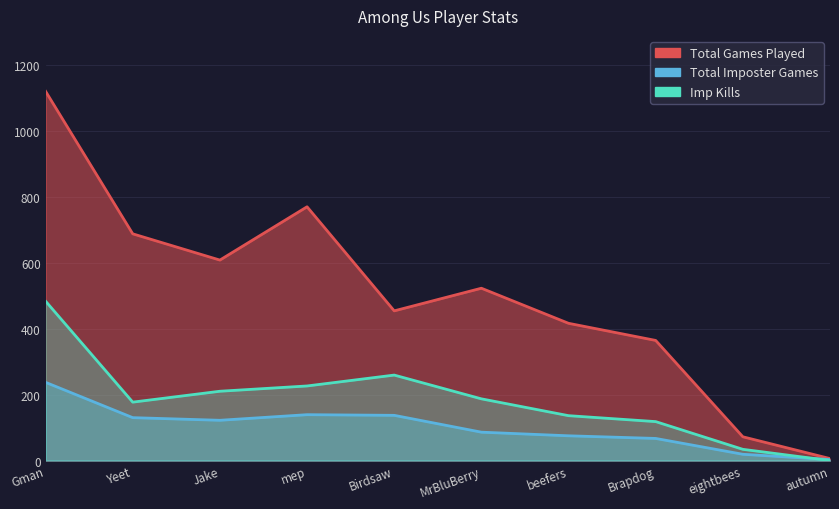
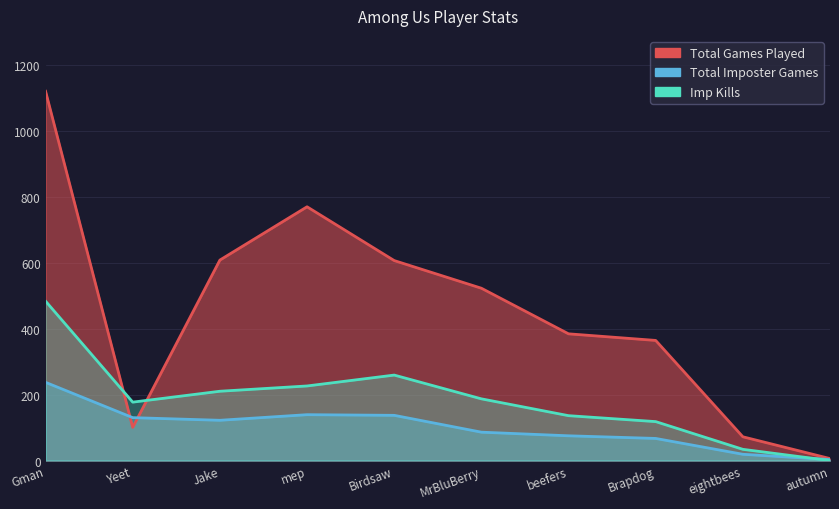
  {
    "Total Games Played": {
      "Gman": 1120,
-     "Yeet": 690,
+     "Yeet": 100,
      "Jake": 610,
      "mep": 770,
-     "Birdsaw": 450,
+     "Birdsaw": 610,
      "MrBluBerry": 520,
-     "beefers": 420,
+     "beefers": 380,
      "Brapdog": 360,
      "eightbees": 70
    }
  }
